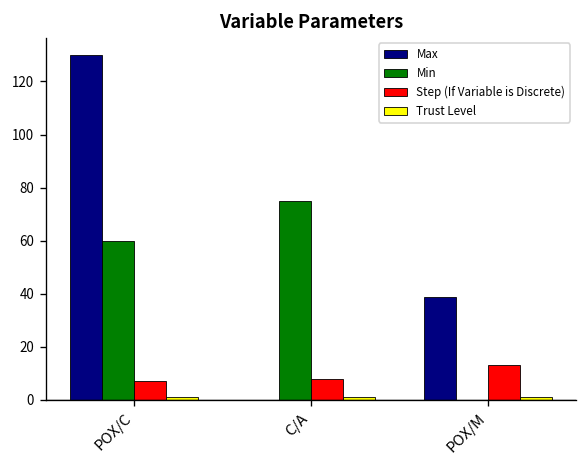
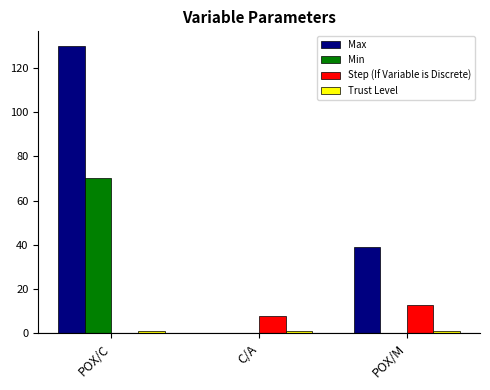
  {
    "Max": {
      "POX/C": 130,
      "POX/M": 39
    },
    "Min": {
-     "POX/C": 60,
-     "C/A": 75
+     "POX/C": 70,
+     "C/A": 0
    },
    "Step (If Variable is Discrete)": {
-     "POX/C": 7,
+     "POX/C": 0,
      "C/A": 8,
      "POX/M": 13
    }
  }
